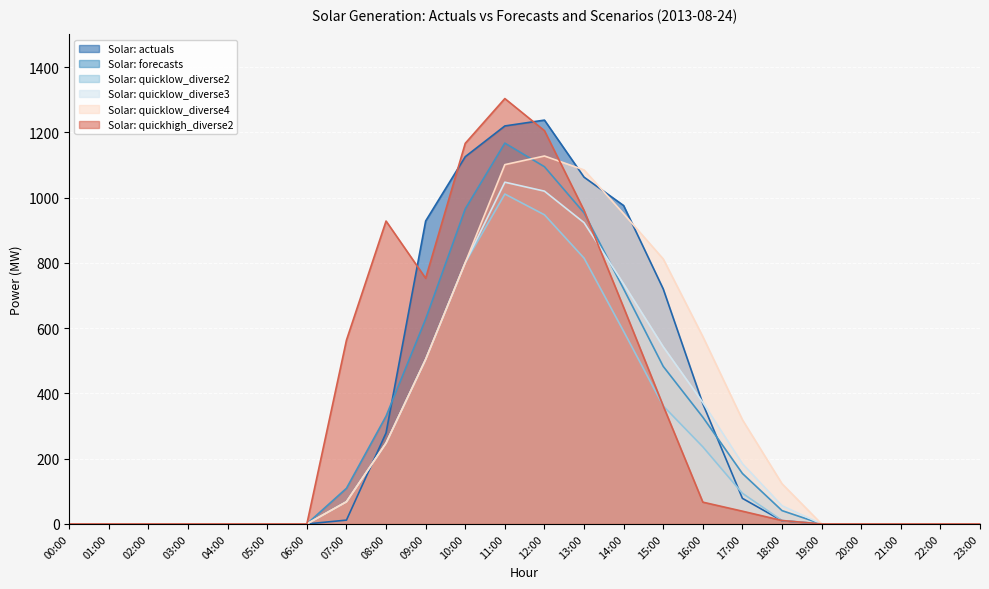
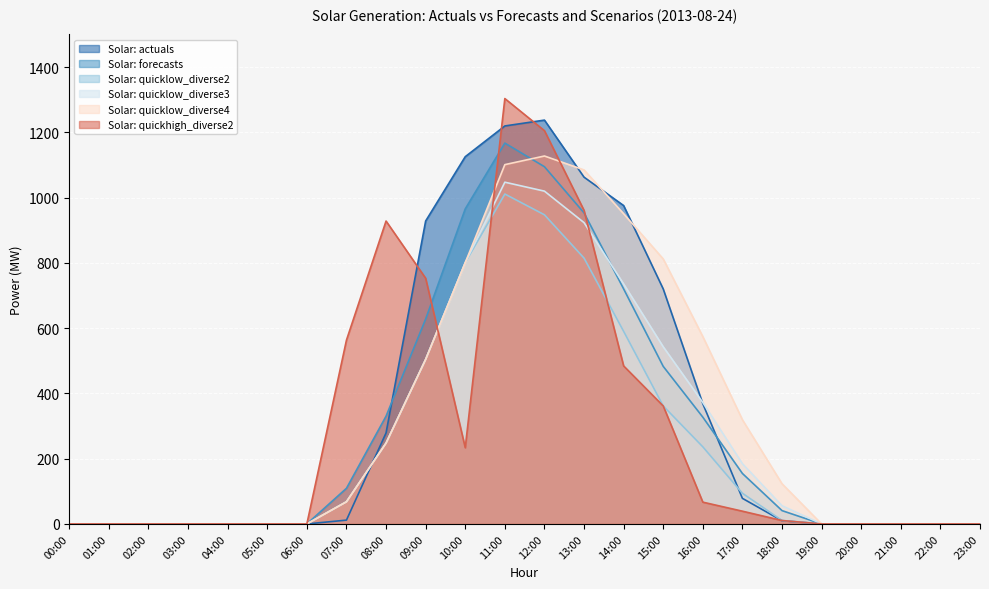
  {
    "Solar: quickhigh_diverse2": {
      "07:00": 560,
      "08:00": 930,
      "09:00": 750,
-     "10:00": 1170,
+     "10:00": 230,
      "11:00": 1300,
      "12:00": 1210,
-     "14:00": 660,
+     "14:00": 480,
      "16:00": 70,
      "17:00": 40
    }
  }
